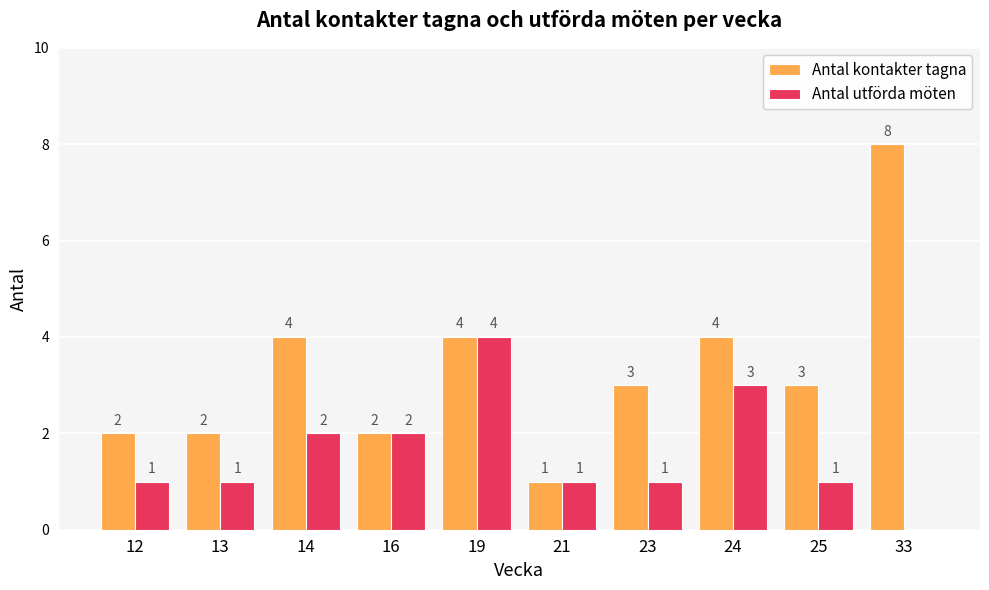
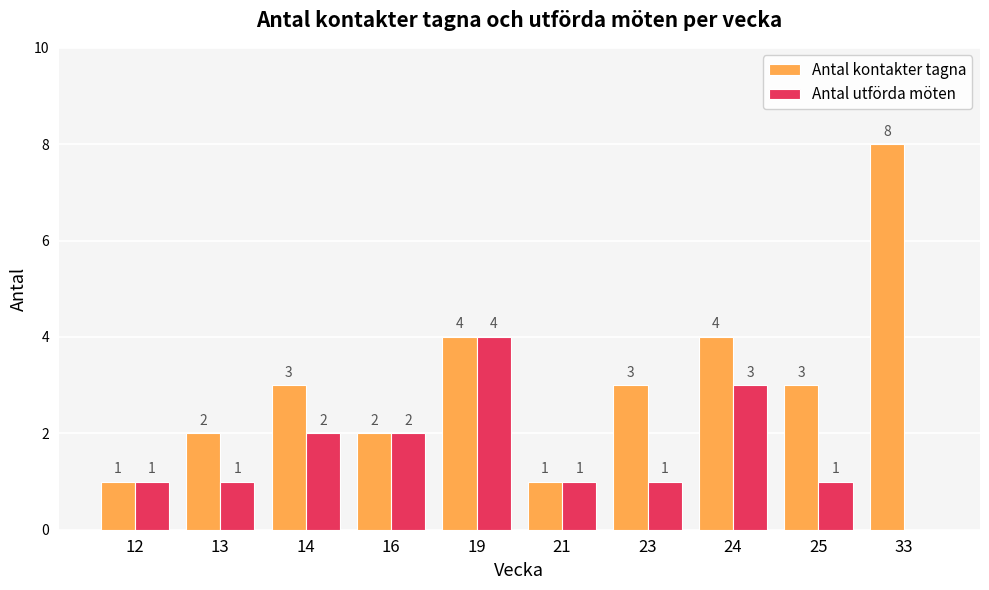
  {
    "Antal kontakter tagna": {
-     "12": 2,
+     "12": 1,
      "13": 2,
-     "14": 4,
+     "14": 3,
      "16": 2,
      "19": 4,
      "21": 1,
      "23": 3,
      "24": 4,
      "25": 3,
      "33": 8
    },
    "Antal utförda möten": {
      "12": 1,
      "13": 1,
      "14": 2,
      "16": 2,
      "19": 4,
      "21": 1,
      "23": 1,
      "24": 3,
      "25": 1
    }
  }
